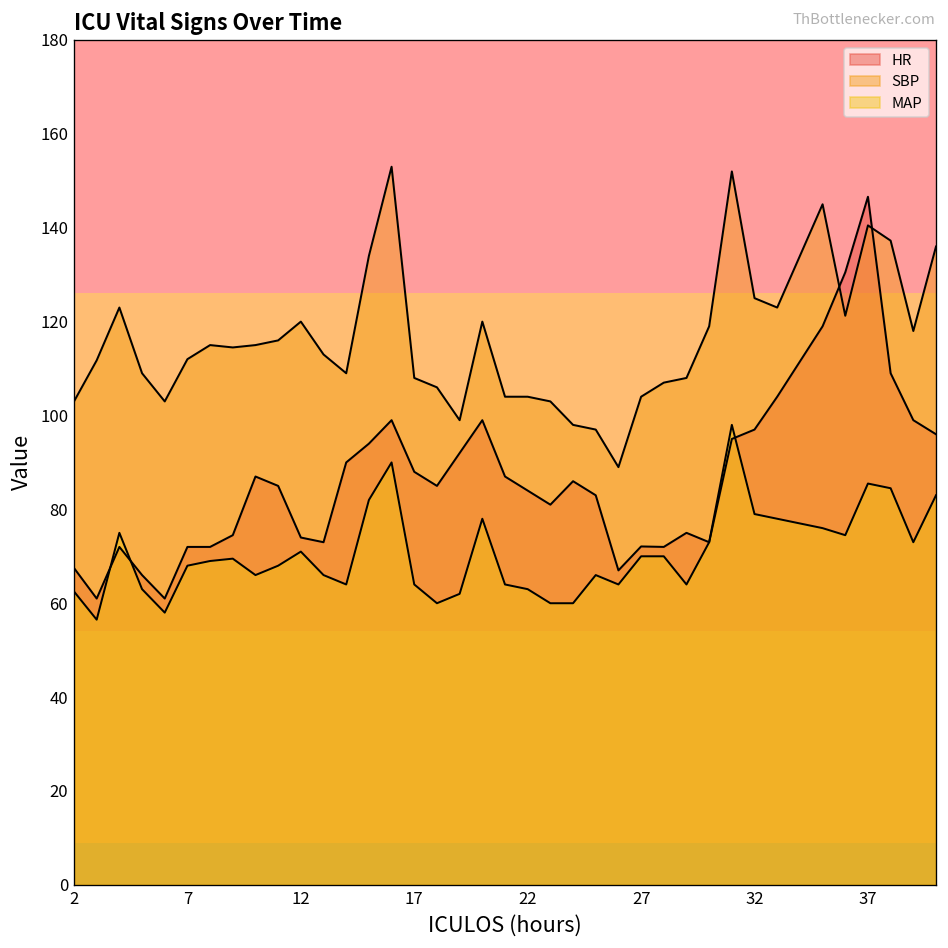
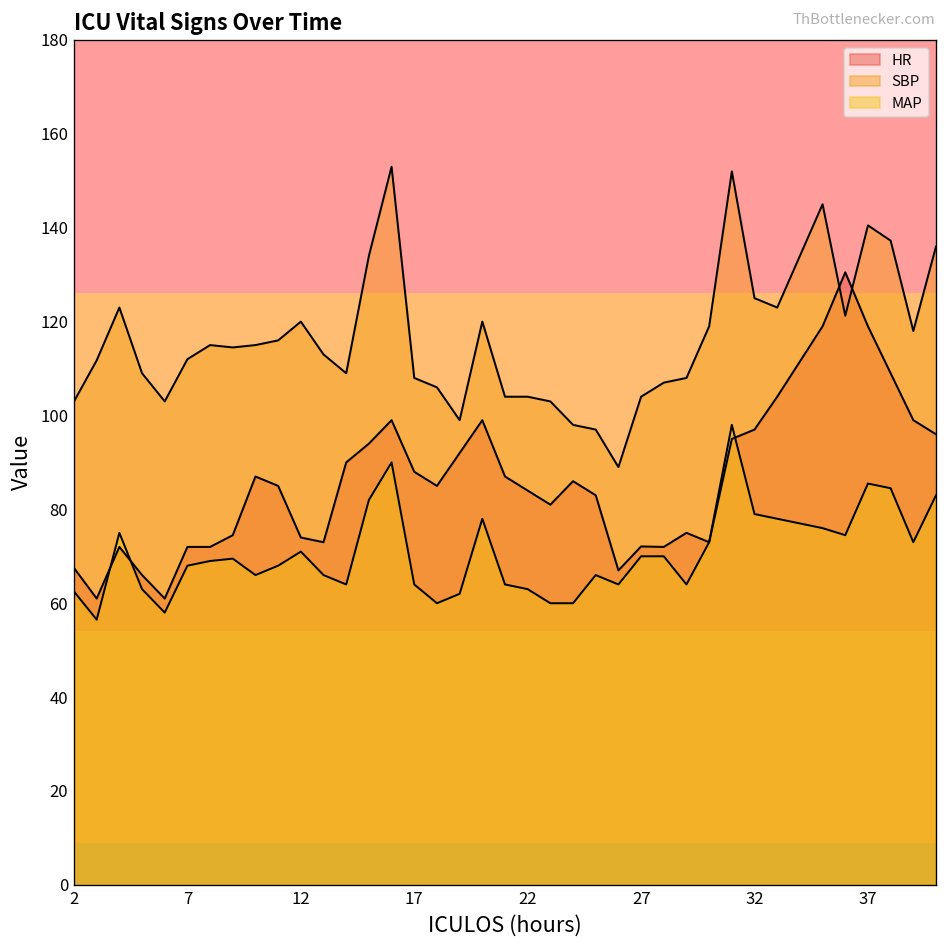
  {
    "HR": {
      "2": 68,
      "7": 72,
      "12": 74,
      "17": 88,
      "22": 84,
      "27": 72,
      "32": 97,
-     "37": 147
+     "37": 119
    }
  }
